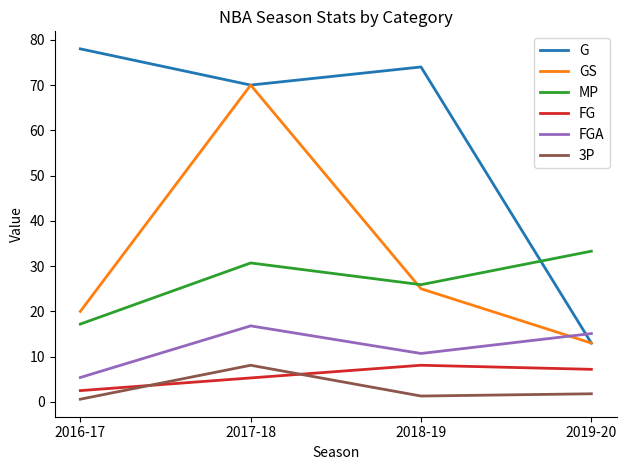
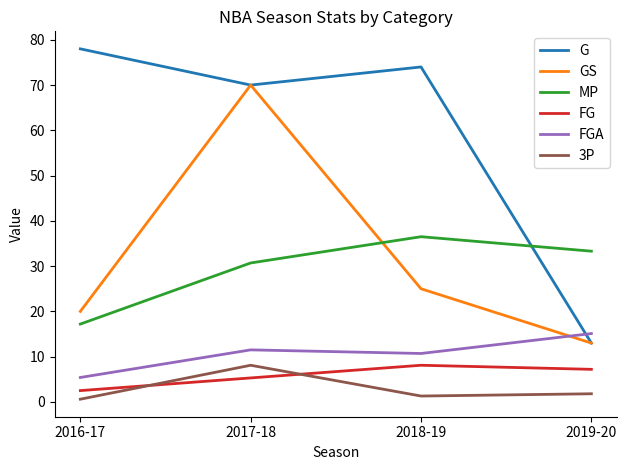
  {
    "G": {
      "2016-17": 78,
      "2018-19": 74
    },
    "GS": {
      "2016-17": 20,
      "2018-19": 25
    },
    "MP": {
      "2016-17": 17,
      "2017-18": 31,
-     "2018-19": 26,
+     "2018-19": 37,
      "2019-20": 33
    },
    "FG": {
      "2016-17": 3,
      "2017-18": 5,
      "2018-19": 8,
      "2019-20": 7
    },
    "FGA": {
      "2016-17": 5,
-     "2017-18": 17,
+     "2017-18": 12,
      "2018-19": 11,
      "2019-20": 15
    },
    "3P": {
      "2016-17": 1,
      "2017-18": 8,
      "2018-19": 1,
      "2019-20": 2
    }
  }
